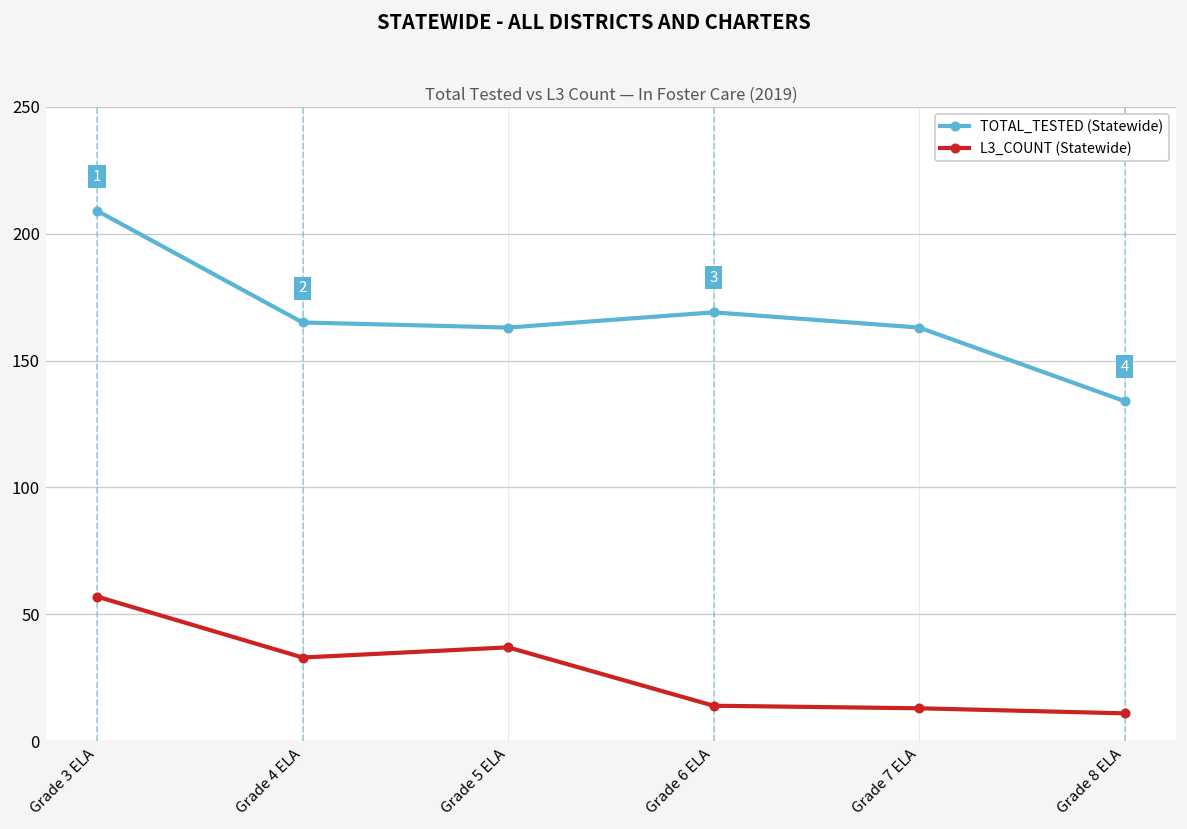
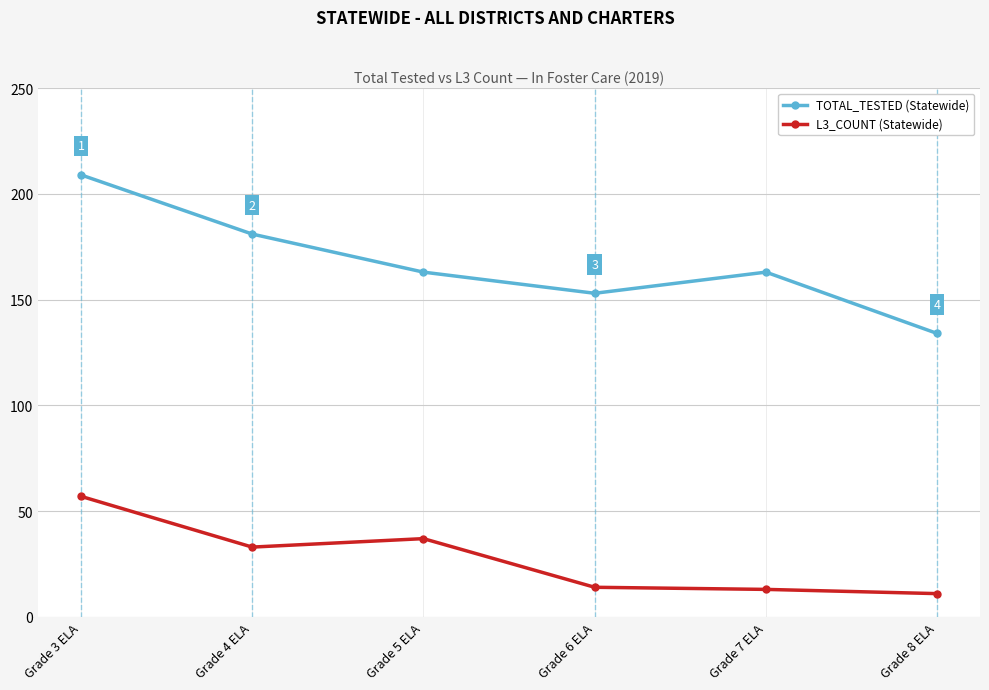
  {
    "TOTAL_TESTED (Statewide)": {
-     "Grade 4 ELA": 165,
+     "Grade 4 ELA": 181,
      "Grade 5 ELA": 163,
-     "Grade 6 ELA": 169,
+     "Grade 6 ELA": 153,
      "Grade 7 ELA": 163
    },
    "L3_COUNT (Statewide)": {
      "Grade 3 ELA": 57,
      "Grade 4 ELA": 33,
      "Grade 5 ELA": 37,
      "Grade 6 ELA": 14,
      "Grade 7 ELA": 13,
      "Grade 8 ELA": 11
    }
  }
